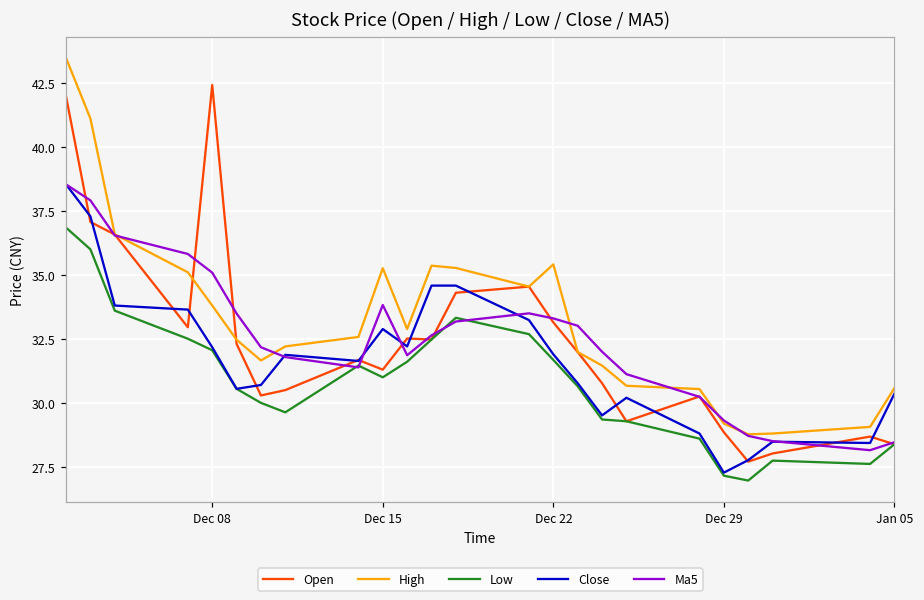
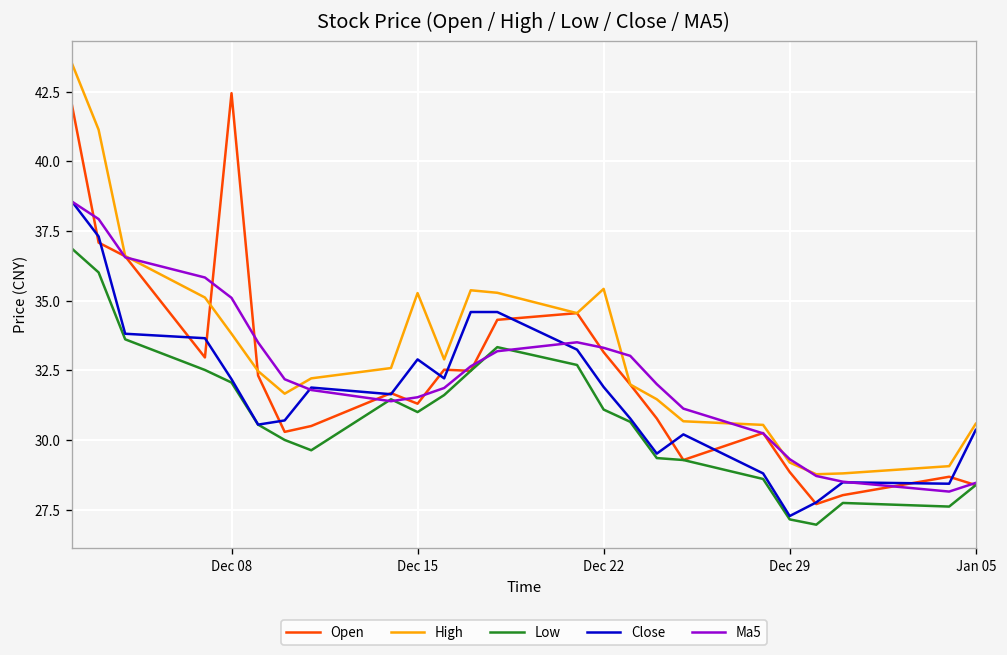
  {
    "Open": {
      "Dec 08": 42.4,
      "Dec 15": 31.3,
      "Dec 22": 33.2,
      "Dec 29": 28.9
    },
    "High": {
      "Dec 08": 33.8,
      "Dec 15": 35.3,
      "Dec 22": 35.4,
      "Dec 29": 29.2,
      "Jan 05": 30.6
    },
    "Low": {
      "Dec 08": 32.1,
      "Dec 15": 31.0,
-     "Dec 22": 31.7,
+     "Dec 22": 31.1,
      "Dec 29": 27.2
    },
    "Close": {
      "Dec 08": 32.2,
      "Dec 15": 32.9,
      "Dec 22": 31.9,
      "Dec 29": 27.3,
      "Jan 05": 30.4
    },
    "Ma5": {
      "Dec 08": 35.1,
-     "Dec 15": 33.8,
+     "Dec 15": 31.5,
      "Dec 22": 33.3,
      "Dec 29": 29.3
    }
  }
